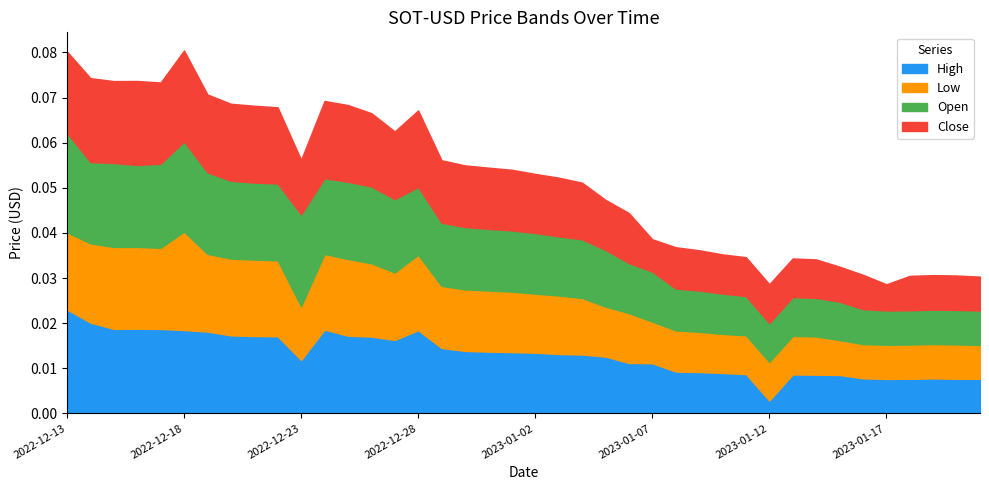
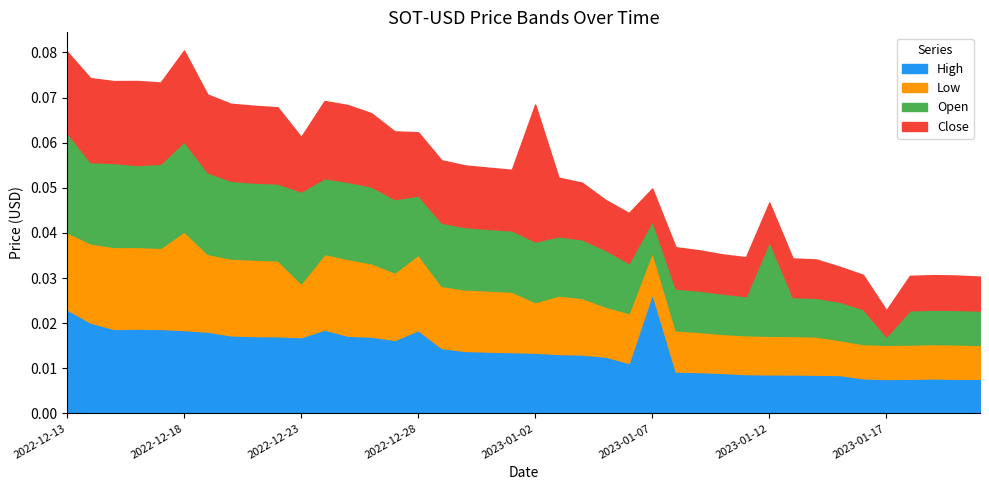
  {
    "High": {
-     "2022-12-23": 0.012,
-     "2023-01-07": 0.011,
-     "2023-01-12": 0.003
+     "2022-12-23": 0.017,
+     "2023-01-07": 0.027,
+     "2023-01-12": 0.009
    },
    "Low": {
-     "2023-01-02": 0.013
+     "2023-01-02": 0.011
    },
    "Open": {
-     "2022-12-28": 0.015,
-     "2023-01-07": 0.011,
-     "2023-01-12": 0.009,
-     "2023-01-17": 0.008
+     "2022-12-28": 0.013,
+     "2023-01-07": 0.007,
+     "2023-01-12": 0.021,
+     "2023-01-17": 0.002
    },
    "Close": {
      "2022-12-13": 0.018,
      "2022-12-18": 0.020,
      "2022-12-23": 0.012,
-     "2022-12-28": 0.017,
-     "2023-01-02": 0.013,
+     "2022-12-28": 0.014,
+     "2023-01-02": 0.030,
      "2023-01-07": 0.007,
      "2023-01-12": 0.009,
      "2023-01-17": 0.006
    }
  }
